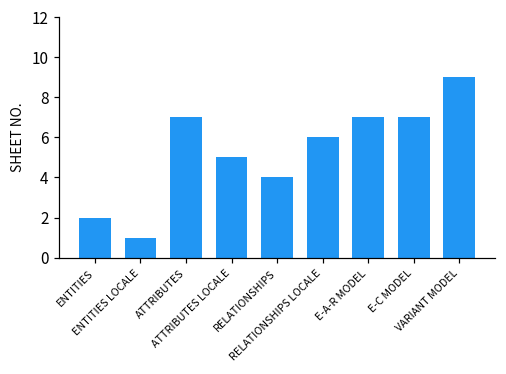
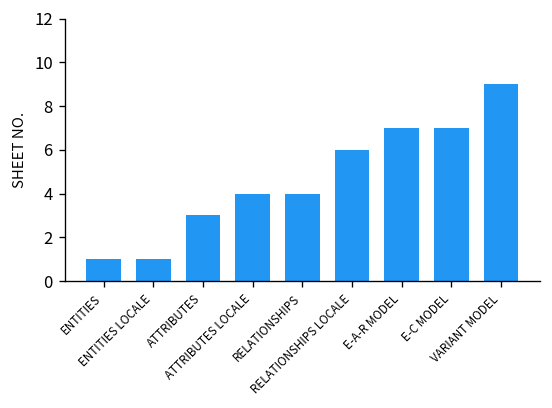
  {
-   "ENTITIES": 2,
+   "ENTITIES": 1,
    "ENTITIES LOCALE": 1,
-   "ATTRIBUTES": 7,
-   "ATTRIBUTES LOCALE": 5,
+   "ATTRIBUTES": 3,
+   "ATTRIBUTES LOCALE": 4,
    "RELATIONSHIPS": 4,
    "RELATIONSHIPS LOCALE": 6,
    "E-A-R MODEL": 7,
    "E-C MODEL": 7,
    "VARIANT MODEL": 9
  }
